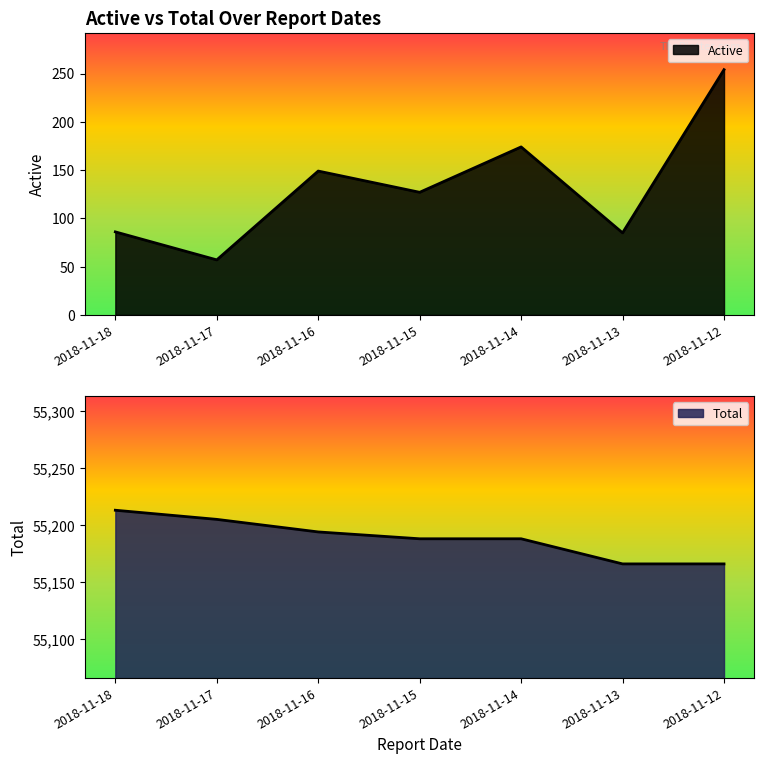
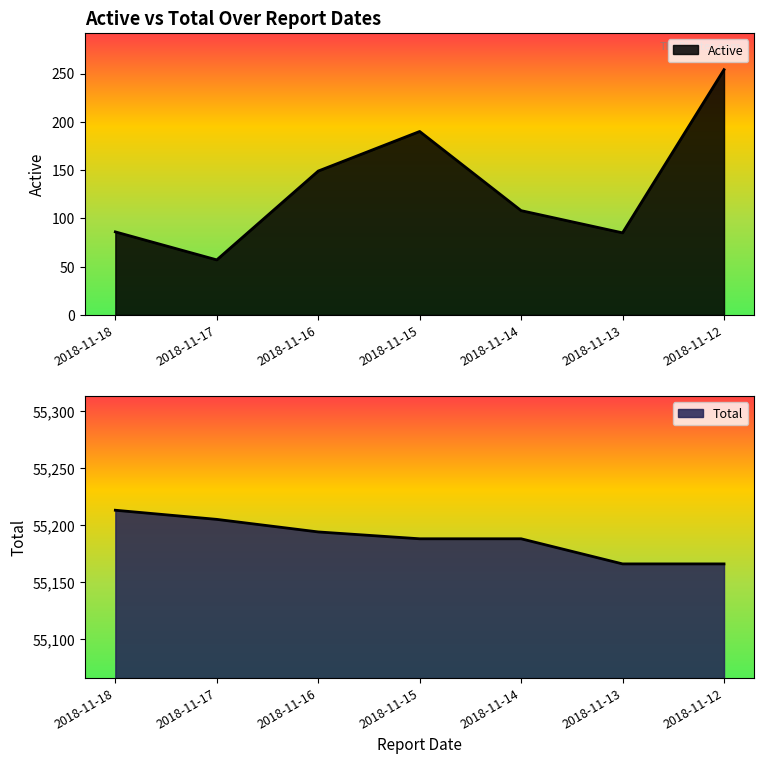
  {
    "Active vs Total Over Report Dates": {
      "2018-11-18": 90,
      "2018-11-17": 60,
      "2018-11-16": 150,
-     "2018-11-15": 130,
-     "2018-11-14": 170,
+     "2018-11-15": 190,
+     "2018-11-14": 110,
      "2018-11-13": 90,
      "2018-11-12": 250
    }
  }
